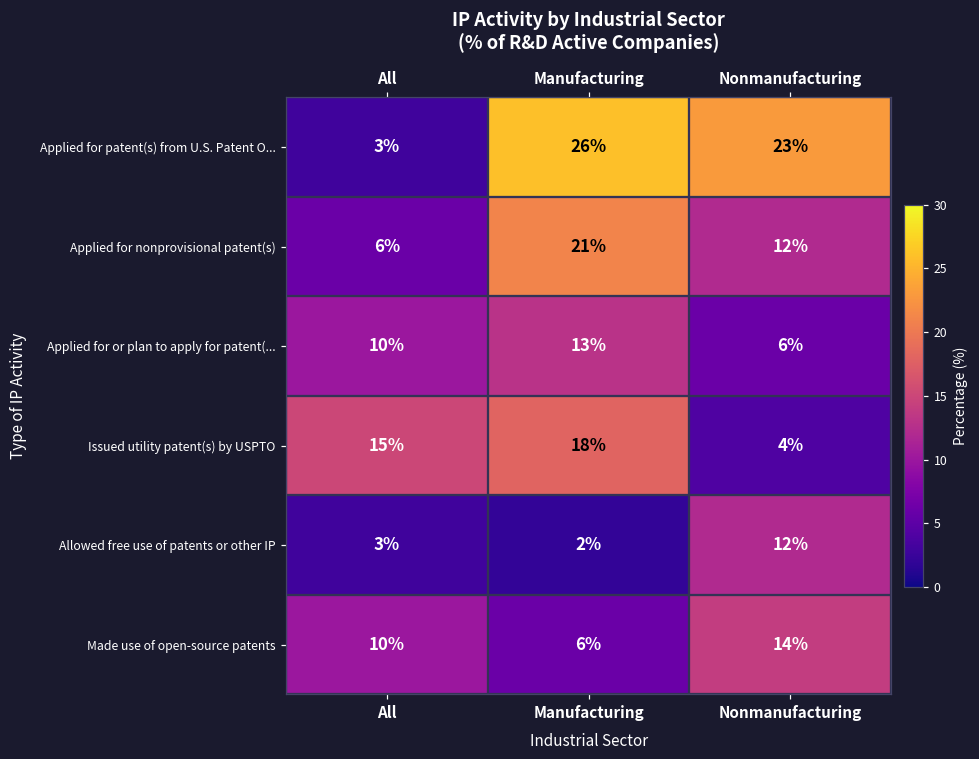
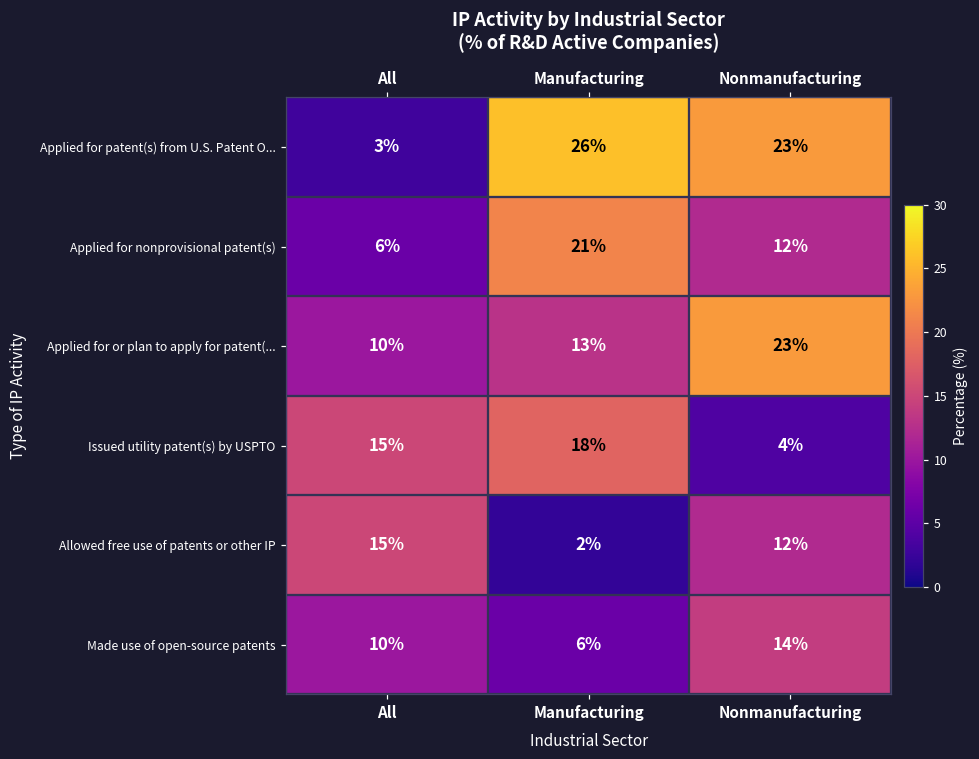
  {
    "Applied for patent(s) from U.S. Patent O...": {
      "All": "3%",
      "Manufacturing": "26%",
      "Nonmanufacturing": "23%"
    },
    "Applied for nonprovisional patent(s)": {
      "All": "6%",
      "Manufacturing": "21%",
      "Nonmanufacturing": "12%"
    },
    "Applied for or plan to apply for patent(...": {
      "All": "10%",
      "Manufacturing": "13%",
-     "Nonmanufacturing": "6%"
+     "Nonmanufacturing": "23%"
    },
    "Issued utility patent(s) by USPTO": {
      "All": "15%",
      "Manufacturing": "18%",
      "Nonmanufacturing": "4%"
    },
    "Allowed free use of patents or other IP": {
-     "All": "3%",
+     "All": "15%",
      "Manufacturing": "2%",
      "Nonmanufacturing": "12%"
    },
    "Made use of open-source patents": {
      "All": "10%",
      "Manufacturing": "6%",
      "Nonmanufacturing": "14%"
    }
  }
